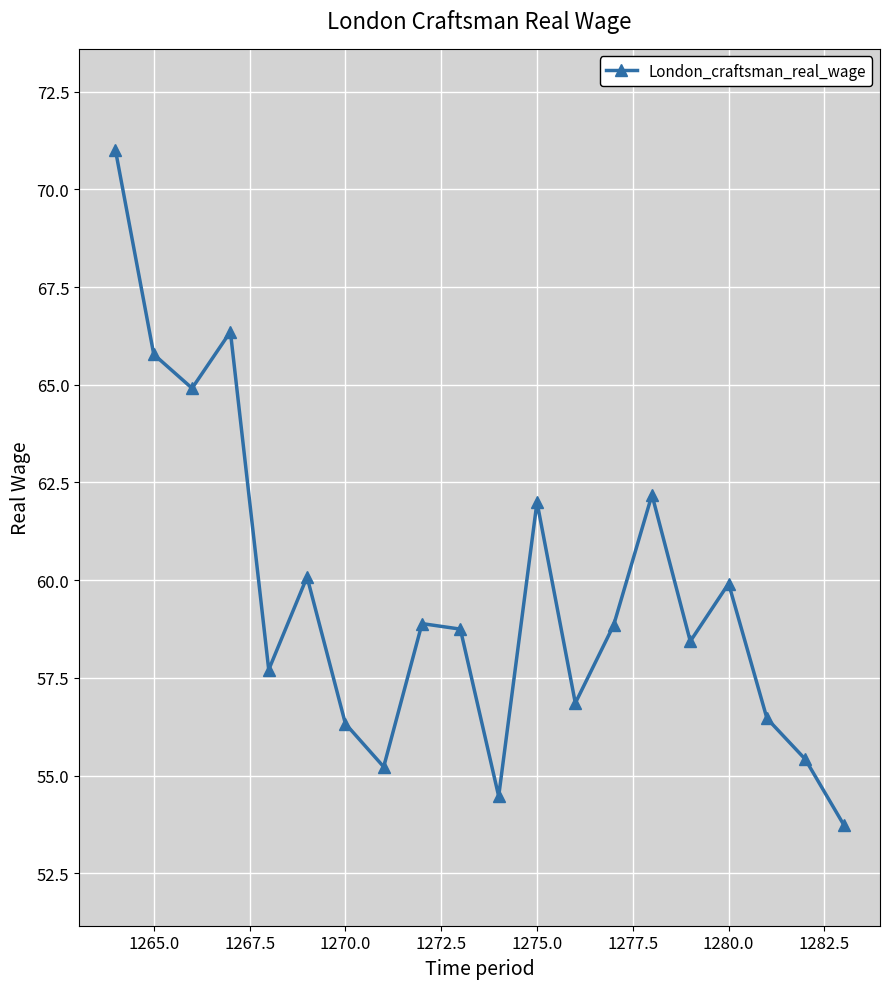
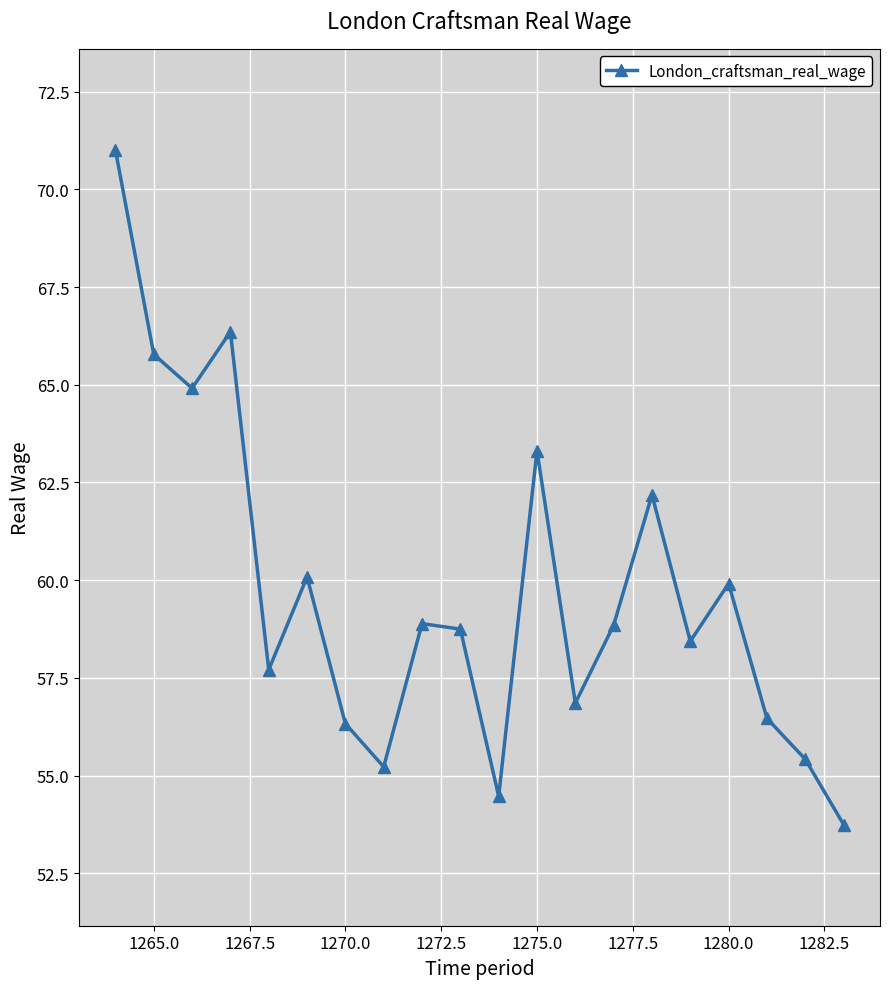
  {
    "1265.0": 65.8,
    "1270.0": 56.3,
-   "1275.0": 62.0,
+   "1275.0": 63.3,
    "1280.0": 59.9
  }
